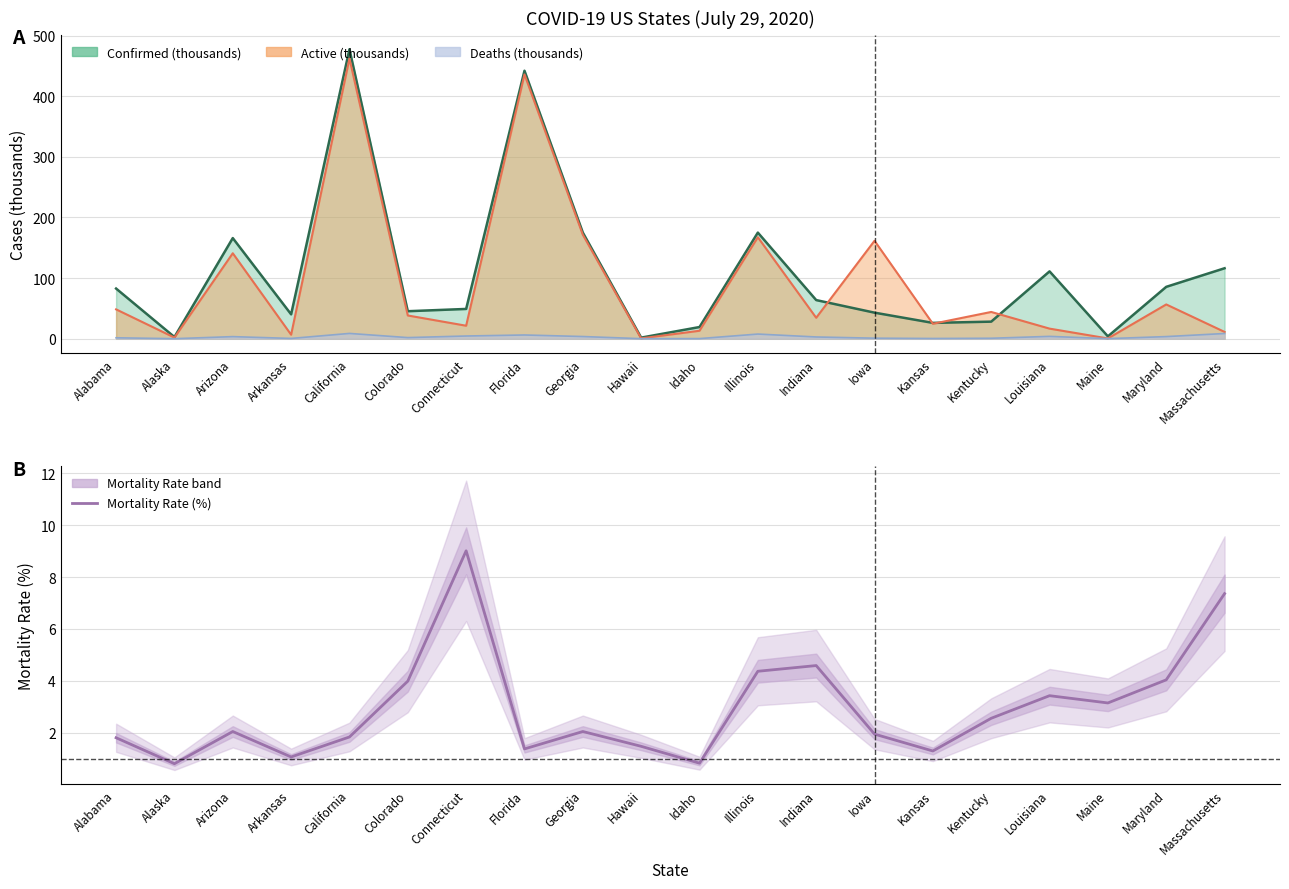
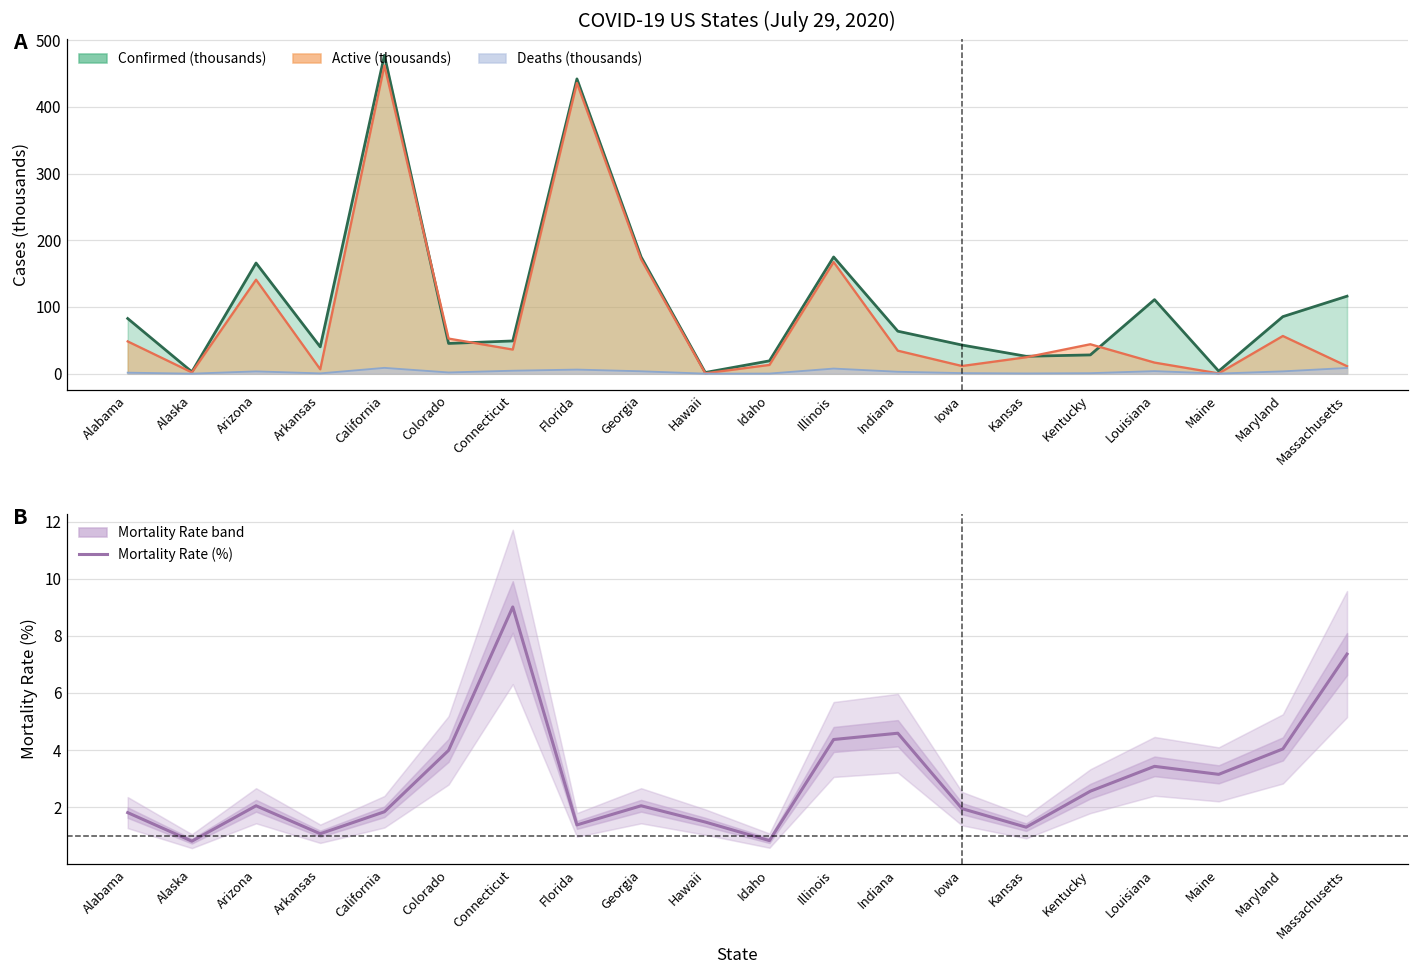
  {
    "COVID-19 US States (July 29, 2020)": {
      "Active (thousands)": {
        "Alabama": 50,
        "Arizona": 140,
        "Arkansas": 10,
        "California": 460,
-       "Colorado": 40,
-       "Connecticut": 20,
+       "Colorado": 50,
+       "Connecticut": 40,
        "Florida": 440,
        "Idaho": 10,
        "Illinois": 170,
        "Indiana": 30,
-       "Iowa": 160,
+       "Iowa": 10,
        "Kentucky": 40,
        "Louisiana": 20,
        "Maryland": 60
      }
    }
  }
